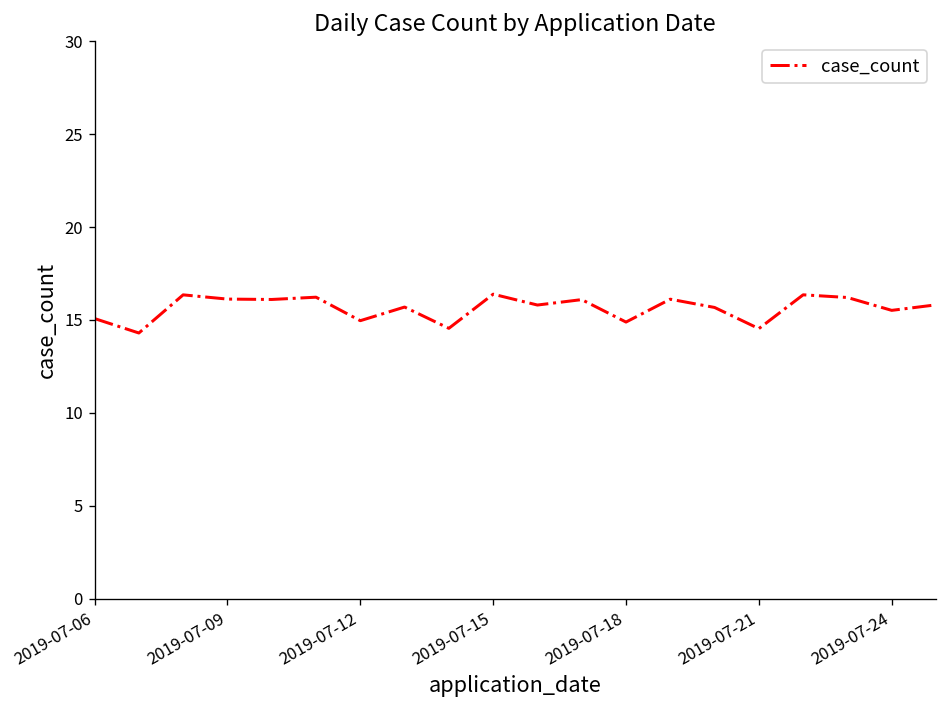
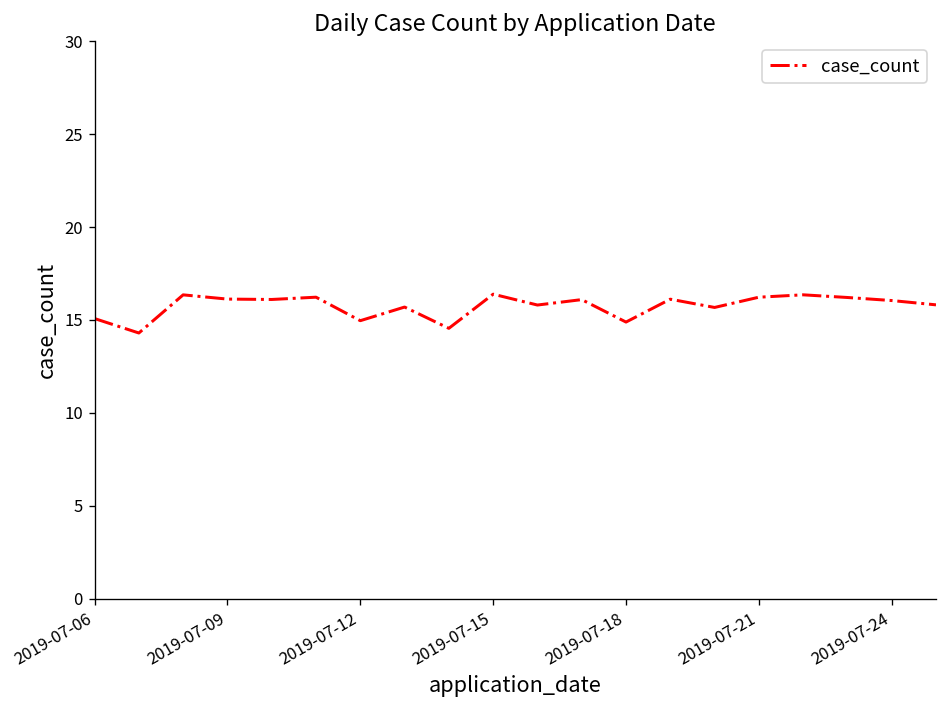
  {
    "2019-07-06": 15.1,
    "2019-07-09": 16.1,
    "2019-07-12": 15.0,
    "2019-07-15": 16.4,
    "2019-07-18": 14.9,
-   "2019-07-21": 14.5,
-   "2019-07-24": 15.5
+   "2019-07-21": 16.2,
+   "2019-07-24": 16.0
  }
